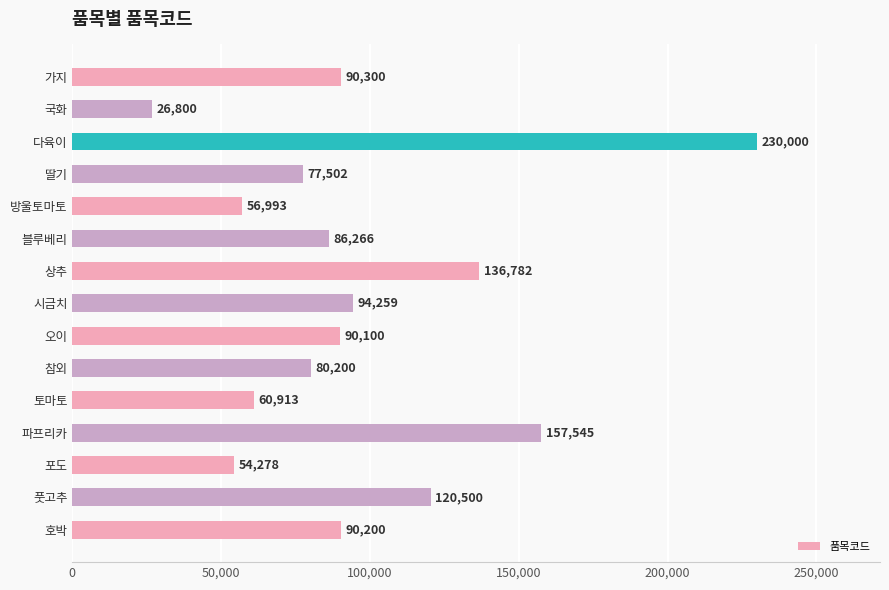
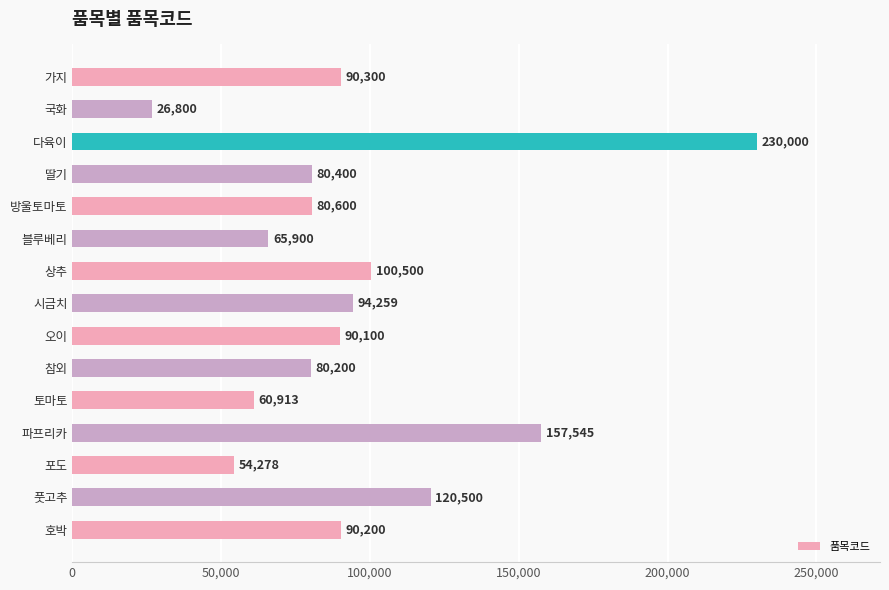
  {
    "가지": "90,300",
    "국화": "26,800",
    "다육이": "230,000",
-   "딸기": "77,502",
-   "방울토마토": "56,993",
-   "블루베리": "86,266",
-   "상추": "136,782",
+   "딸기": "80,400",
+   "방울토마토": "80,600",
+   "블루베리": "65,900",
+   "상추": "100,500",
    "시금치": "94,259",
    "오이": "90,100",
    "참외": "80,200",
    "토마토": "60,913",
    "파프리카": "157,545",
    "포도": "54,278",
    "풋고추": "120,500",
    "호박": "90,200"
  }
